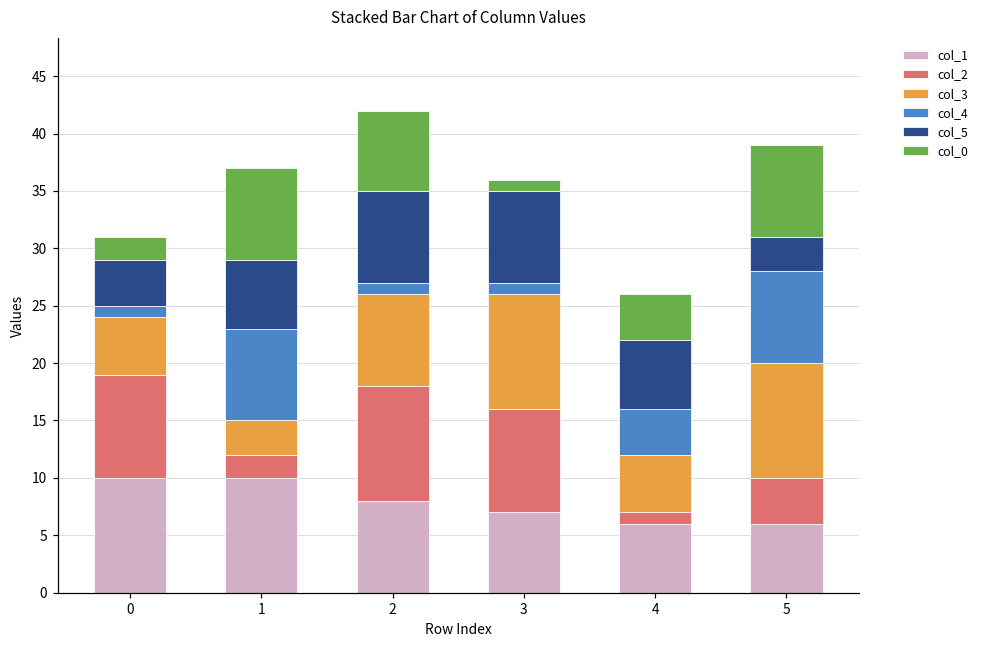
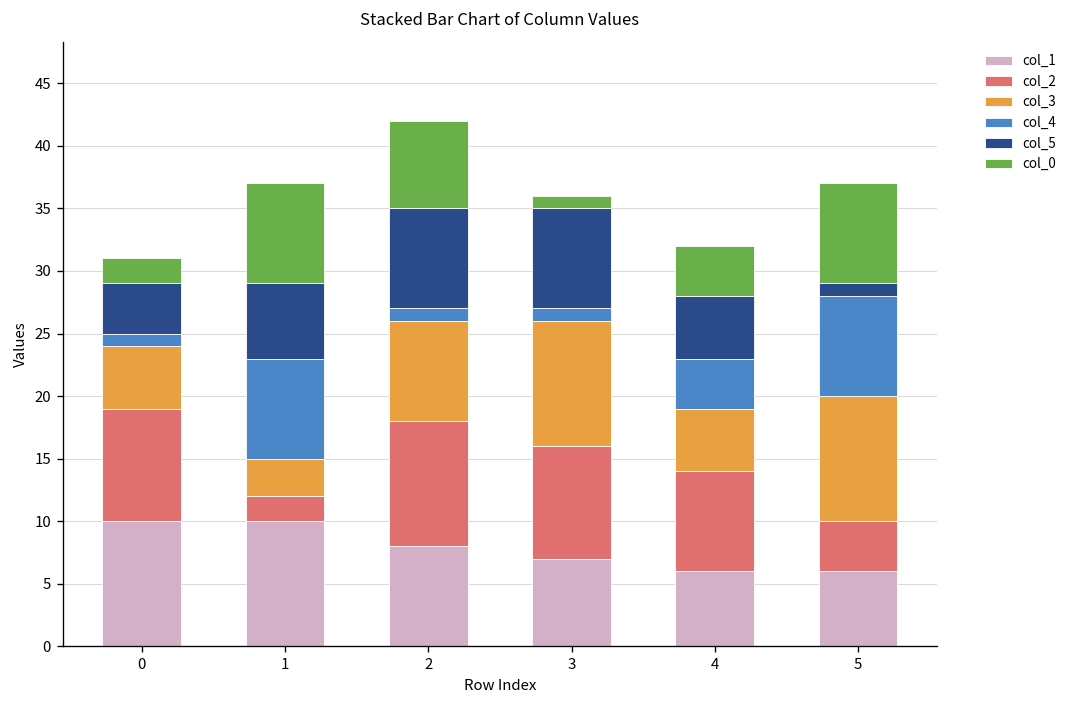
  {
    "col_1": {
      "0": 10,
      "1": 10,
      "2": 8,
      "3": 7,
      "4": 6,
      "5": 6
    },
    "col_2": {
      "0": 9,
      "1": 2,
      "2": 10,
      "3": 9,
-     "4": 1,
+     "4": 8,
      "5": 4
    },
    "col_3": {
      "0": 5,
      "1": 3,
      "2": 8,
      "3": 10,
      "4": 5,
      "5": 10
    },
    "col_4": {
      "0": 1,
      "1": 8,
      "2": 1,
      "3": 1,
      "4": 4,
      "5": 8
    },
    "col_5": {
      "0": 4,
      "1": 6,
      "2": 8,
      "3": 8,
-     "4": 6,
-     "5": 3
+     "4": 5,
+     "5": 1
    },
    "col_0": {
      "0": 2,
      "1": 8,
      "2": 7,
      "3": 1,
      "4": 4,
      "5": 8
    }
  }
